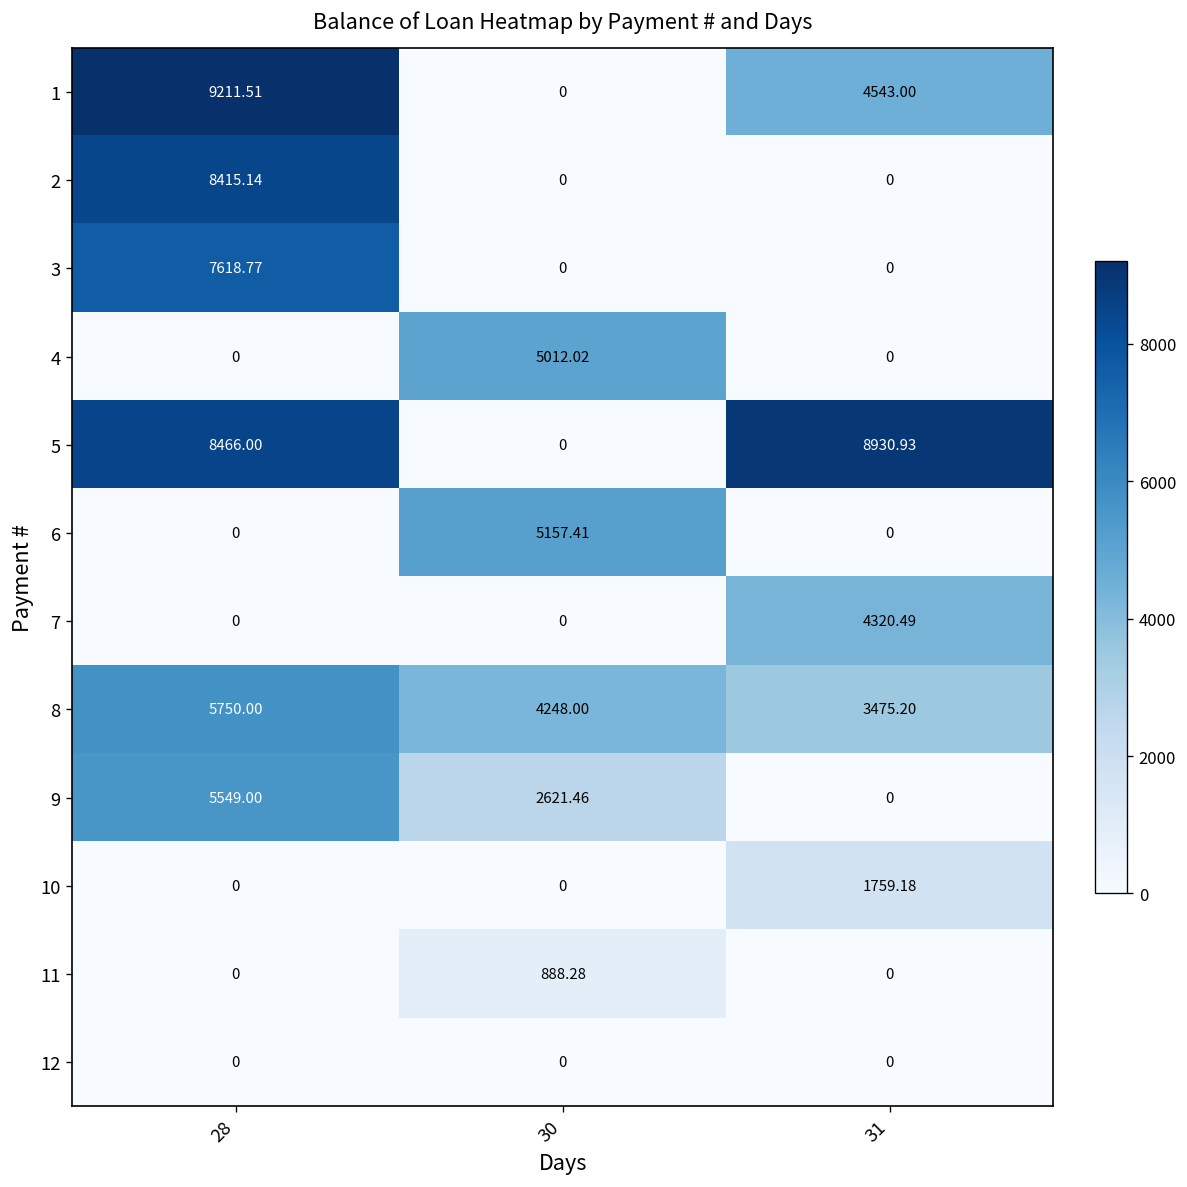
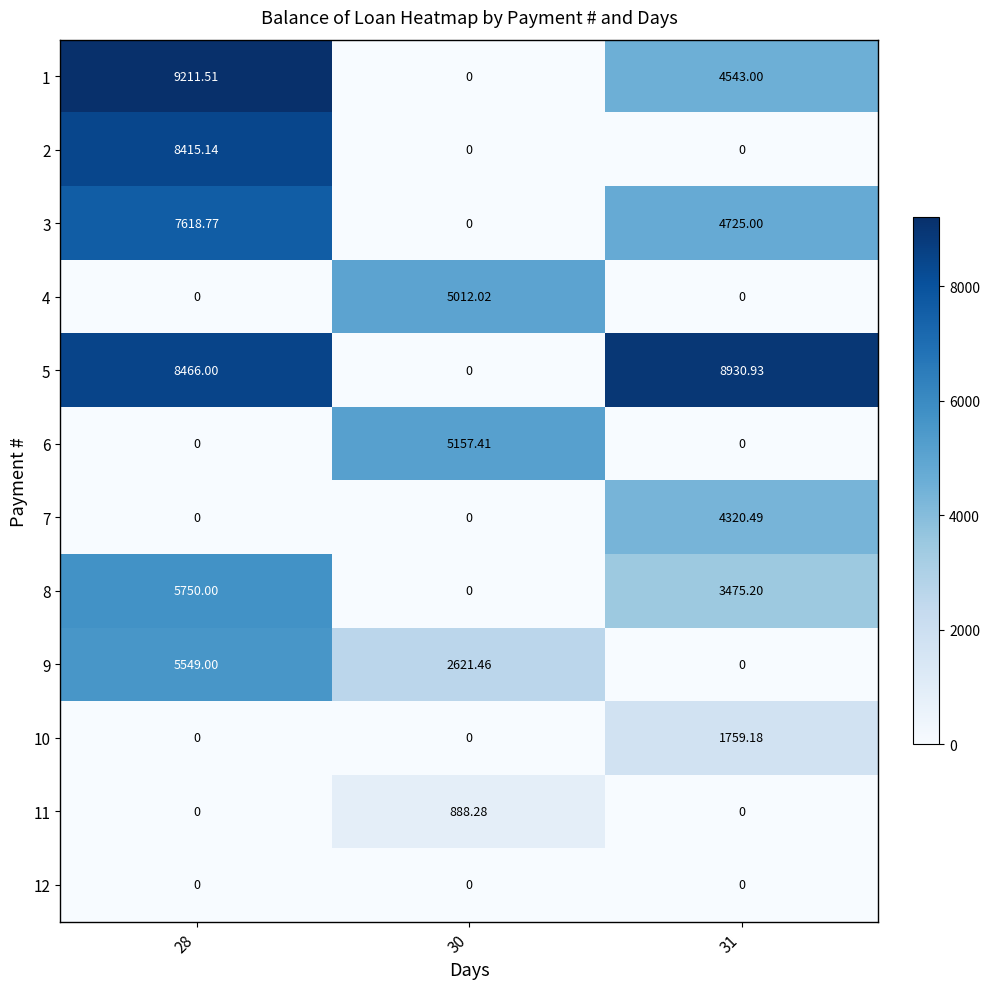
  {
    "1": {
      "28": 9211.51,
      "30": 0,
      "31": 4543.00
    },
    "2": {
      "28": 8415.14,
      "30": 0,
      "31": 0
    },
    "3": {
      "28": 7618.77,
      "30": 0,
-     "31": 0
+     "31": 4725.00
    },
    "4": {
      "28": 0,
      "30": 5012.02,
      "31": 0
    },
    "5": {
      "28": 8466.00,
      "30": 0,
      "31": 8930.93
    },
    "6": {
      "28": 0,
      "30": 5157.41,
      "31": 0
    },
    "7": {
      "28": 0,
      "30": 0,
      "31": 4320.49
    },
    "8": {
      "28": 5750.00,
-     "30": 4248.00,
+     "30": 0,
      "31": 3475.20
    },
    "9": {
      "28": 5549.00,
      "30": 2621.46,
      "31": 0
    },
    "10": {
      "28": 0,
      "30": 0,
      "31": 1759.18
    },
    "11": {
      "28": 0,
      "30": 888.28,
      "31": 0
    },
    "12": {
      "28": 0,
      "30": 0,
      "31": 0
    }
  }
